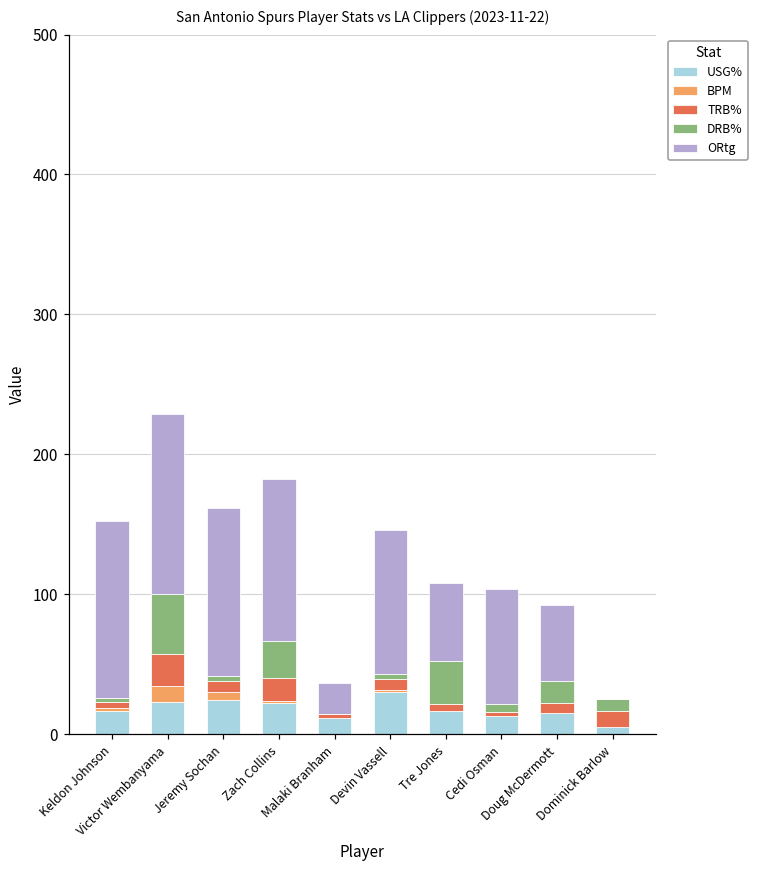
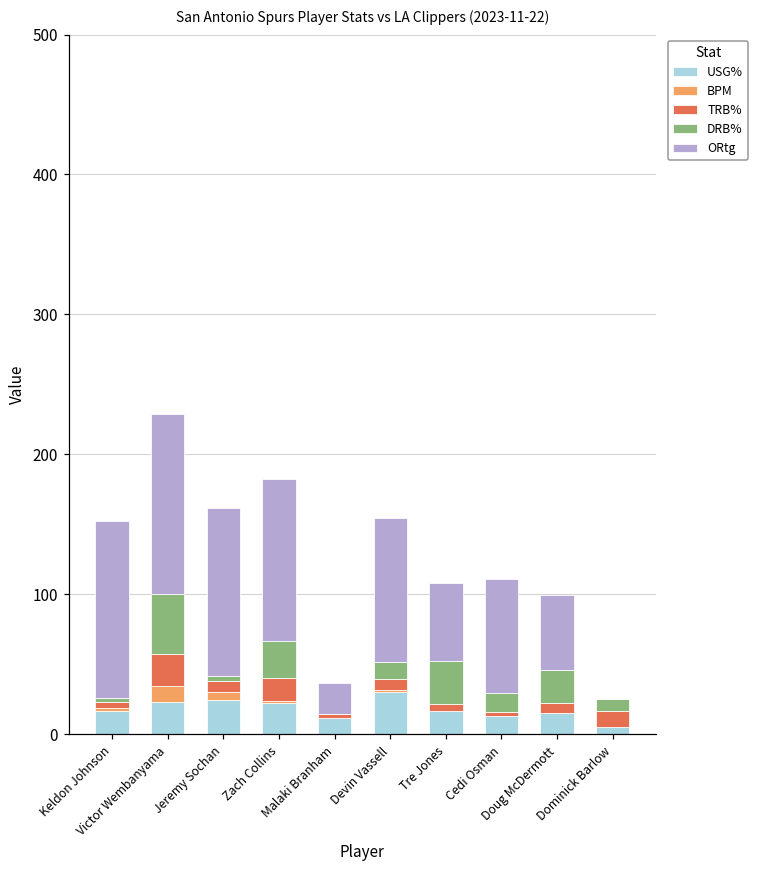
  {
    "DRB%": {
      "Keldon Johnson": 3,
      "Victor Wembanyama": 42,
      "Jeremy Sochan": 4,
      "Zach Collins": 26,
      "Malaki Branham": 0,
-     "Devin Vassell": 4,
+     "Devin Vassell": 12,
      "Tre Jones": 30,
-     "Cedi Osman": 6,
-     "Doug McDermott": 16,
+     "Cedi Osman": 13,
+     "Doug McDermott": 23,
      "Dominick Barlow": 9
    }
  }
